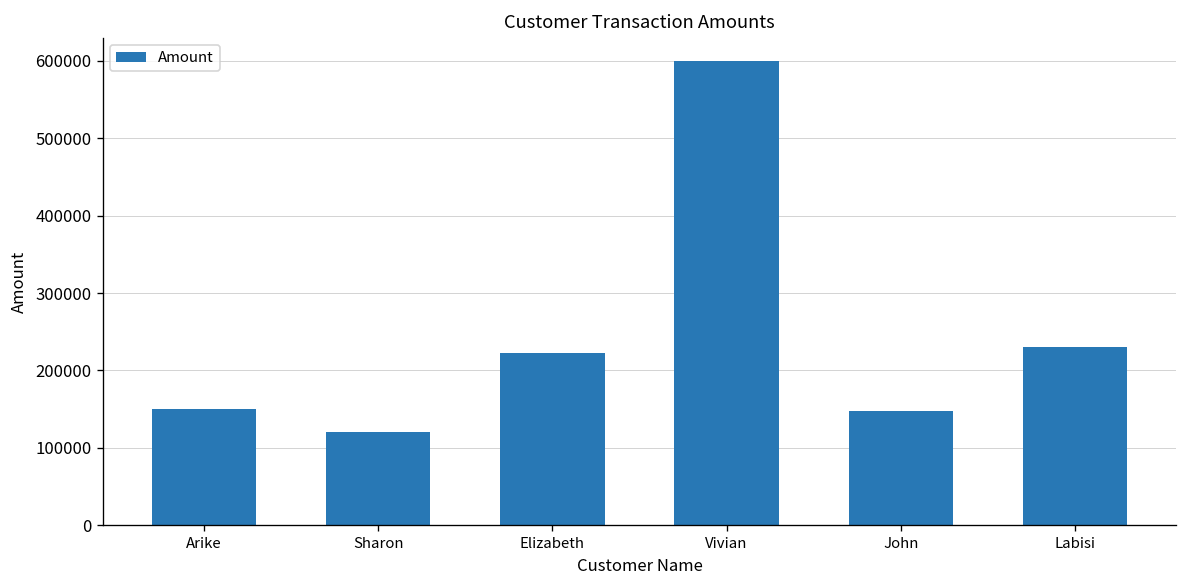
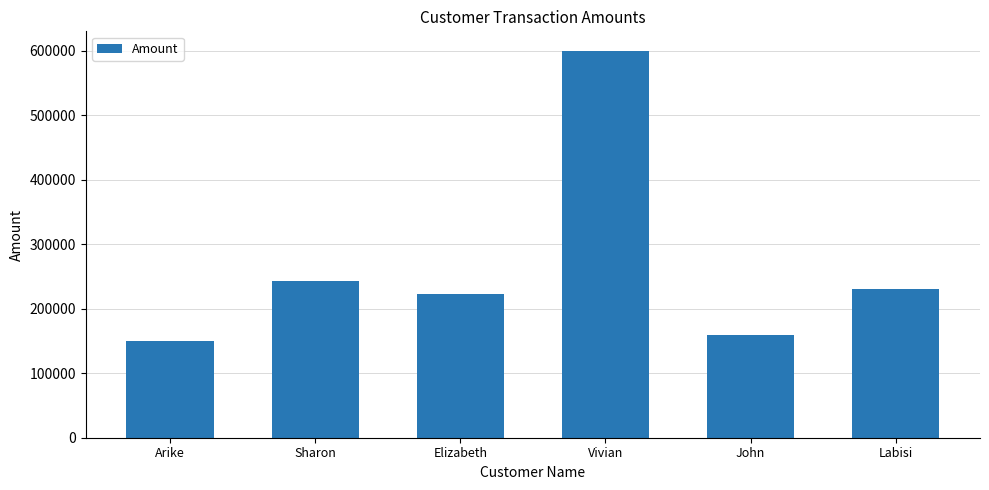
  {
    "Arike": 150000,
-   "Sharon": 120000,
+   "Sharon": 240000,
    "Elizabeth": 220000,
    "Vivian": 600000,
-   "John": 150000,
+   "John": 160000,
    "Labisi": 230000
  }
